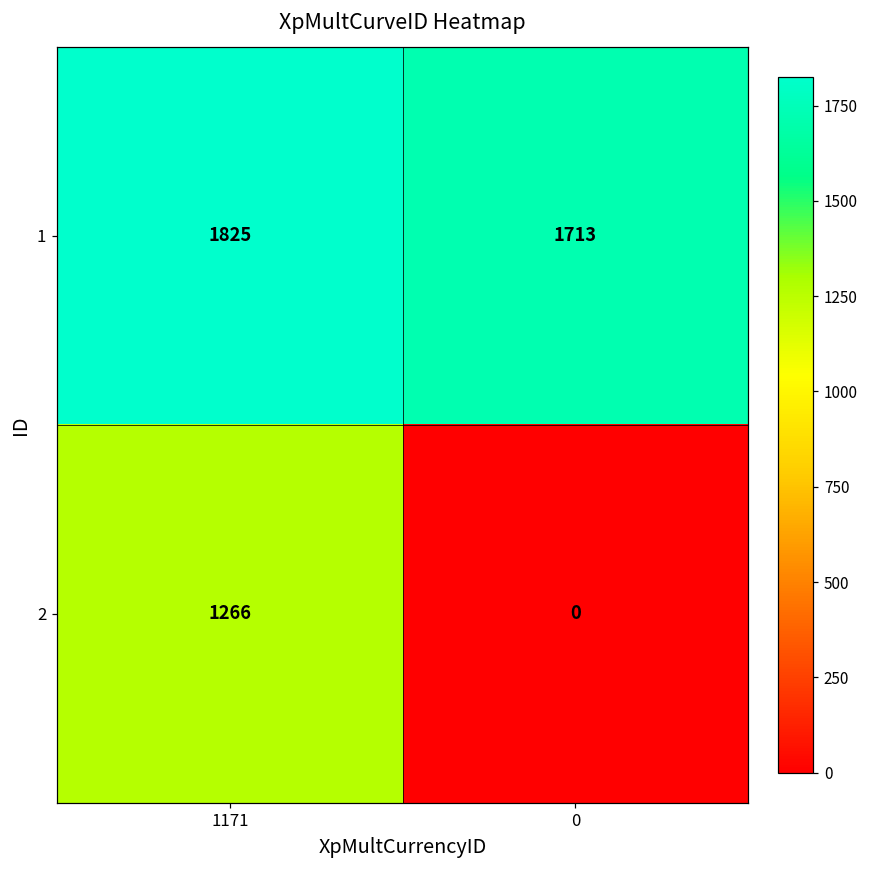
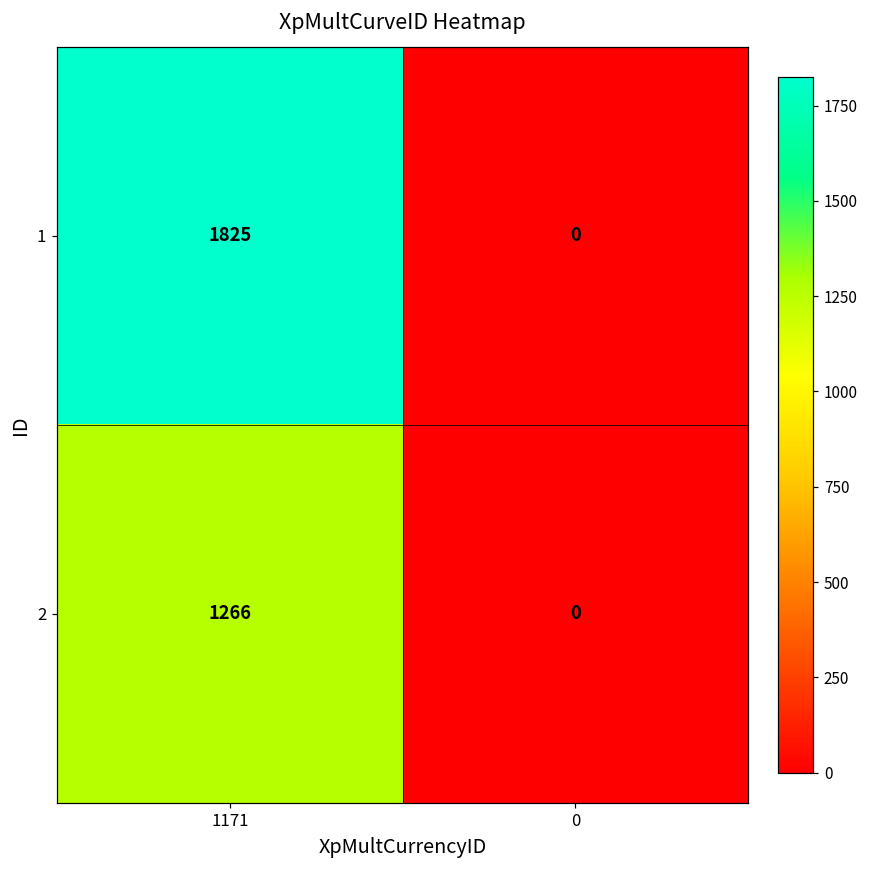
  {
    "1": {
      "1171": 1825,
-     "0": 1713
+     "0": 0
    },
    "2": {
      "1171": 1266,
      "0": 0
    }
  }
